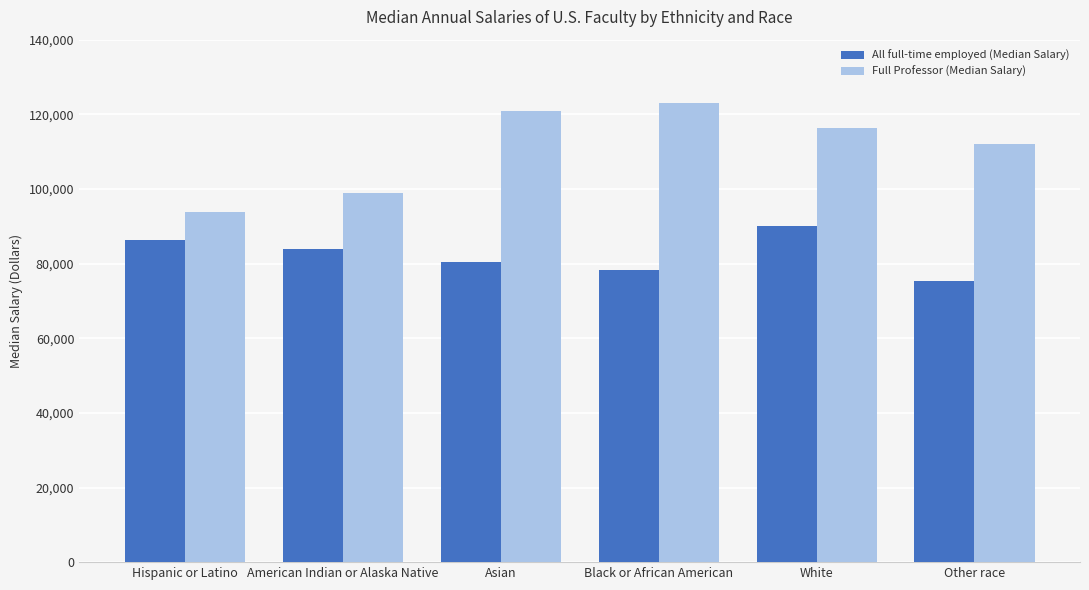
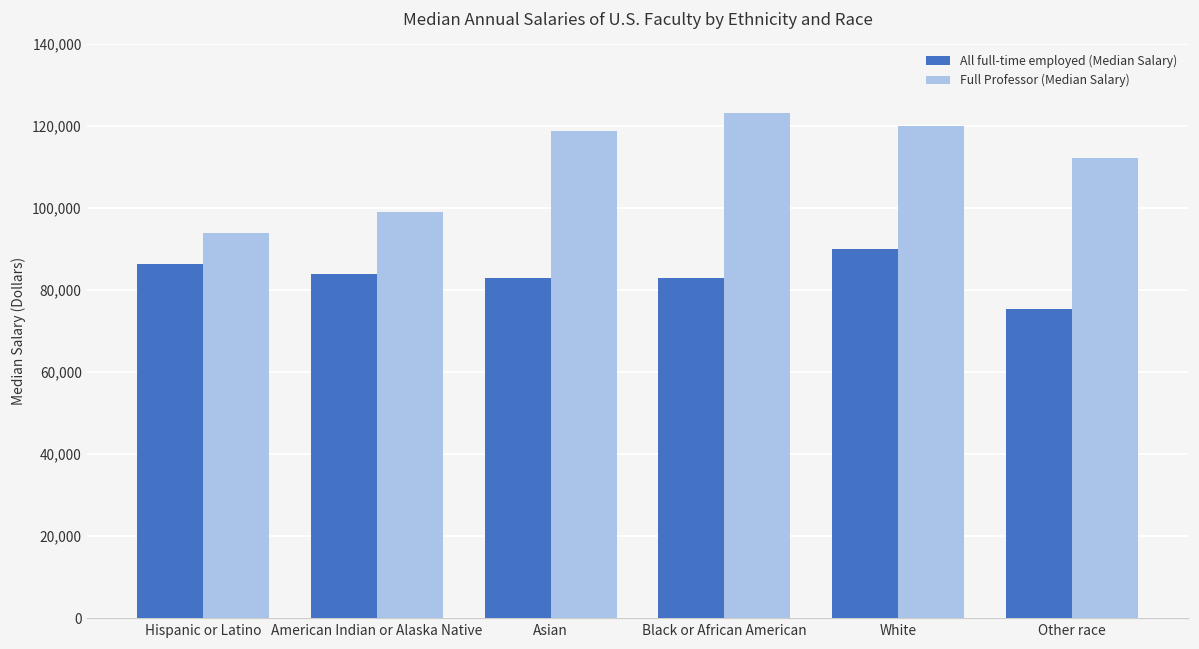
  {
    "All full-time employed (Median Salary)": {
      "Hispanic or Latino": "86,000",
      "American Indian or Alaska Native": "84,000",
-     "Asian": "80,000",
-     "Black or African American": "78,000",
+     "Asian": "83,000",
+     "Black or African American": "83,000",
      "White": "90,000",
      "Other race": "75,000"
    },
    "Full Professor (Median Salary)": {
      "Hispanic or Latino": "94,000",
      "American Indian or Alaska Native": "99,000",
-     "Asian": "121,000",
+     "Asian": "119,000",
      "Black or African American": "123,000",
-     "White": "116,000",
+     "White": "120,000",
      "Other race": "112,000"
    }
  }
